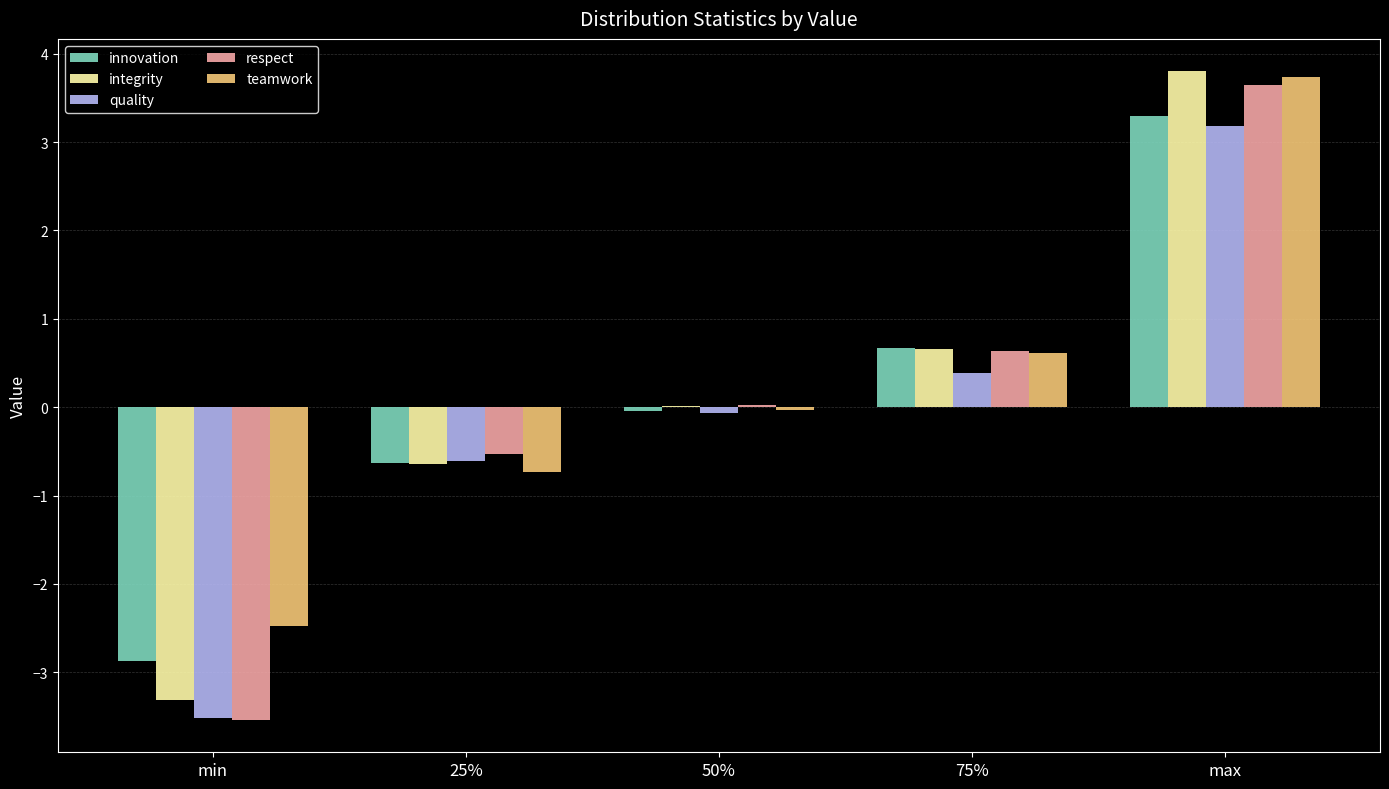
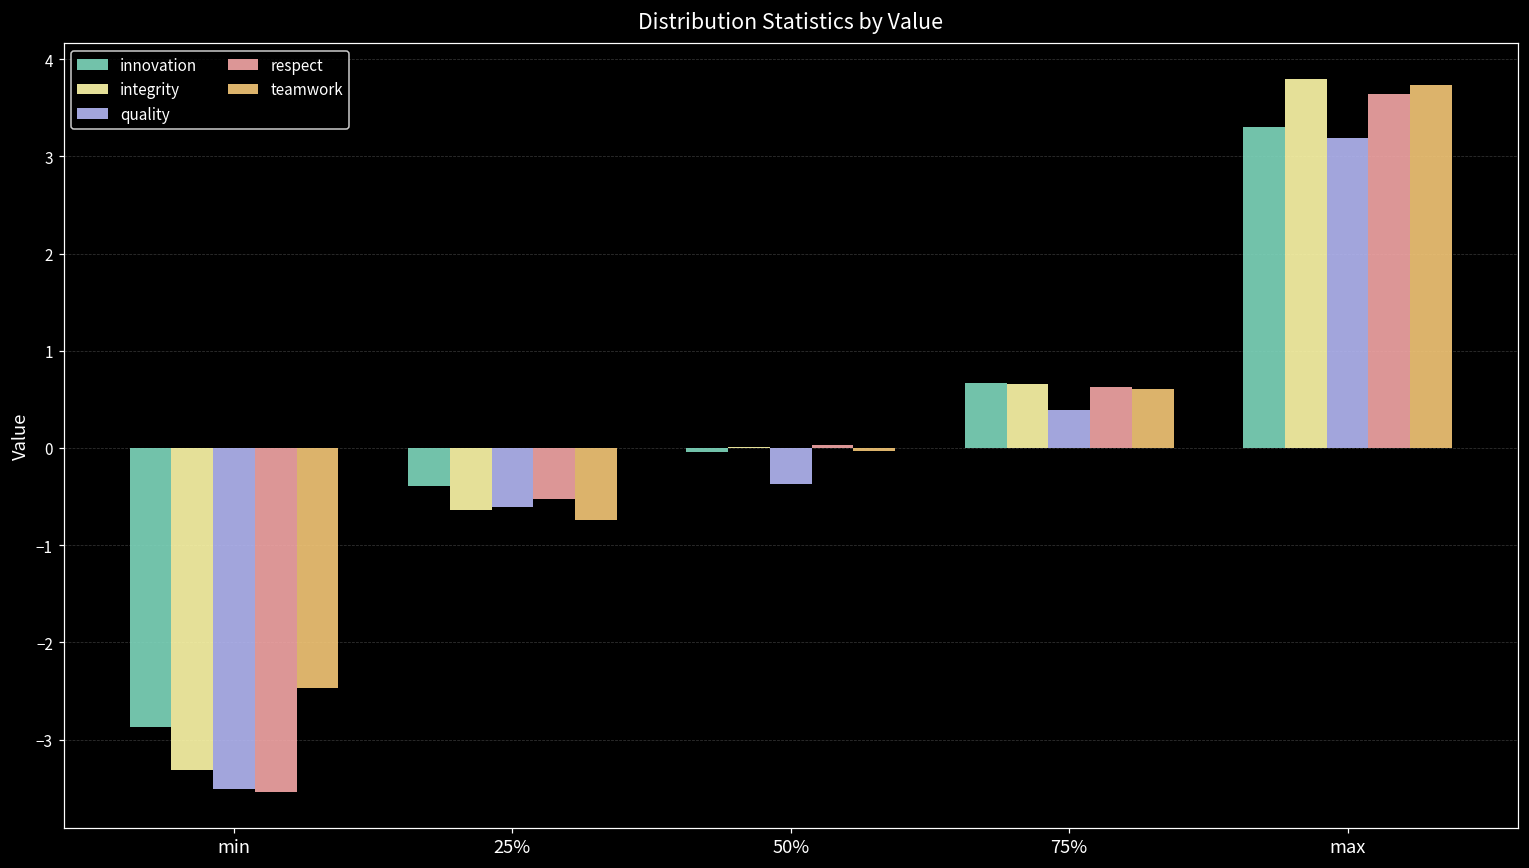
  {
    "innovation": {
      "min": -2.9,
-     "25%": -0.6,
+     "25%": -0.4,
      "50%": 0.0,
      "75%": 0.7,
      "max": 3.3
    },
    "integrity": {
      "min": -3.3,
      "25%": -0.6,
      "75%": 0.7,
      "max": 3.8
    },
    "quality": {
      "min": -3.5,
      "25%": -0.6,
-     "50%": -0.1,
+     "50%": -0.4,
      "75%": 0.4,
      "max": 3.2
    }
  }
